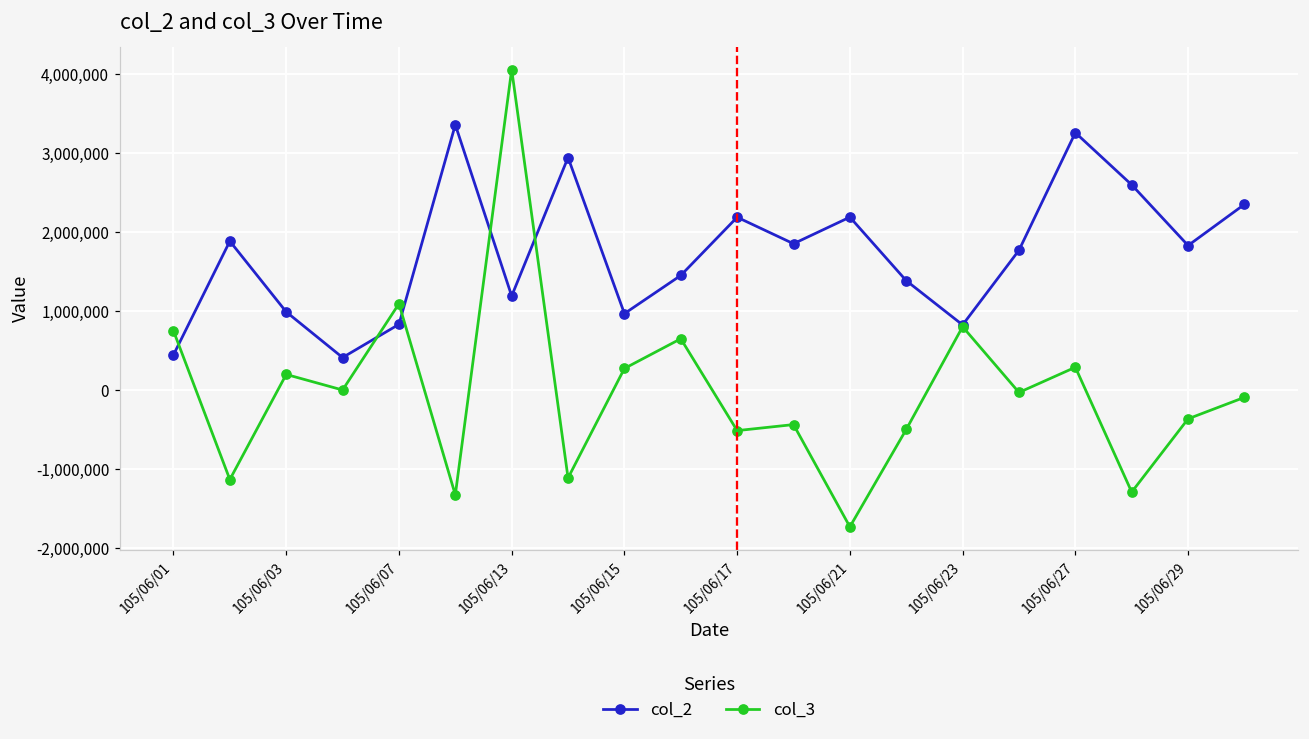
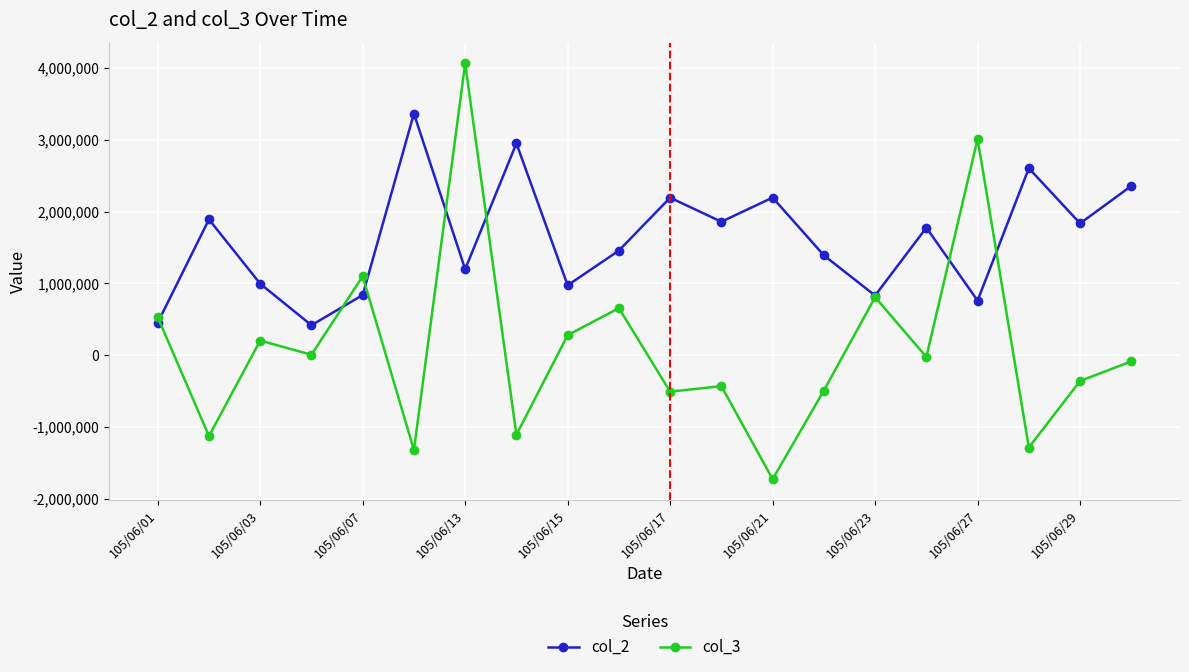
  {
    "col_2": {
      "105/06/01": "500,000",
      "105/06/03": "1,000,000",
      "105/06/07": "800,000",
      "105/06/13": "1,200,000",
      "105/06/15": "1,000,000",
      "105/06/17": "2,200,000",
      "105/06/21": "2,200,000",
-     "105/06/27": "3,300,000",
+     "105/06/27": "800,000",
      "105/06/29": "1,800,000"
    },
    "col_3": {
-     "105/06/01": "800,000",
+     "105/06/01": "500,000",
      "105/06/03": "200,000",
      "105/06/07": "1,100,000",
      "105/06/13": "4,100,000",
      "105/06/15": "300,000",
      "105/06/17": "-500,000",
      "105/06/21": "-1,700,000",
-     "105/06/27": "300,000",
+     "105/06/27": "3,000,000",
      "105/06/29": "-400,000"
    }
  }
